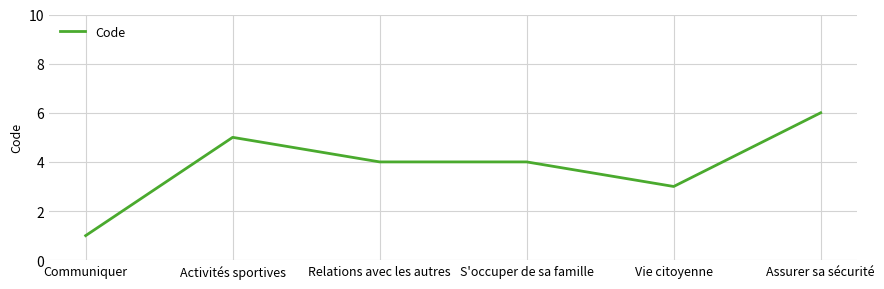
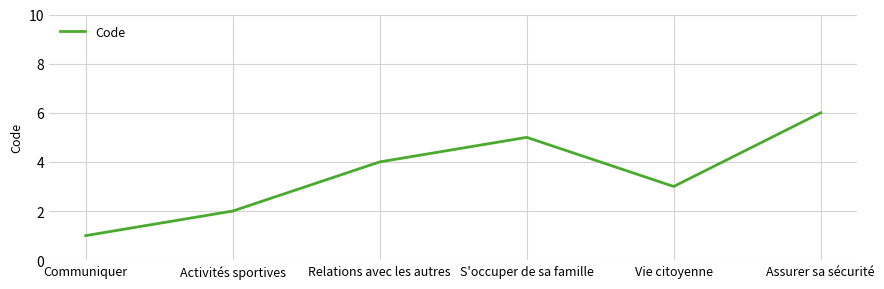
  {
    "Communiquer": 1,
-   "Activités sportives": 5,
+   "Activités sportives": 2,
    "Relations avec les autres": 4,
-   "S'occuper de sa famille": 4,
+   "S'occuper de sa famille": 5,
    "Vie citoyenne": 3,
    "Assurer sa sécurité": 6
  }
